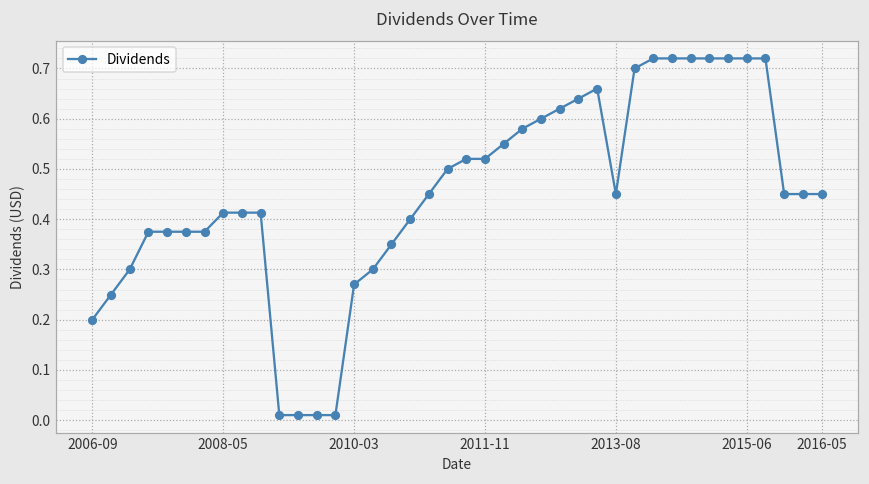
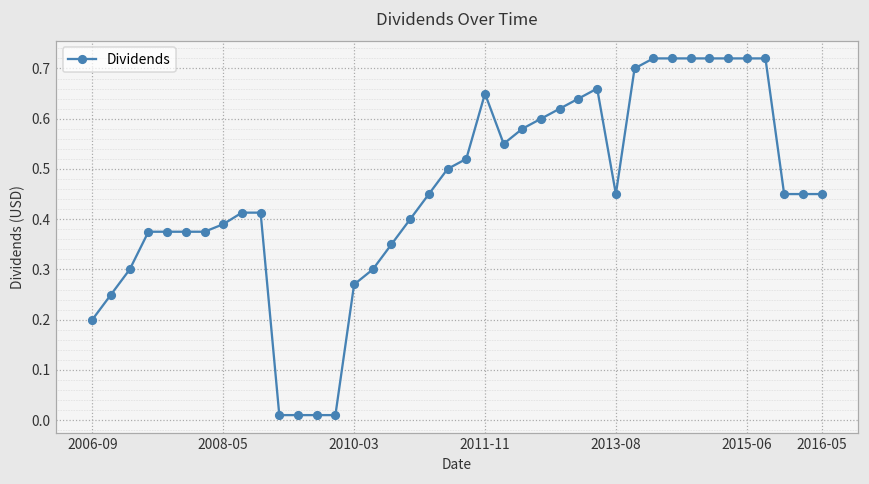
  {
    "2006-09": 0.20,
-   "2008-05": 0.41,
+   "2008-05": 0.39,
    "2010-03": 0.27,
-   "2011-11": 0.52,
+   "2011-11": 0.65,
    "2013-08": 0.45,
    "2015-06": 0.72,
    "2016-05": 0.45
  }
